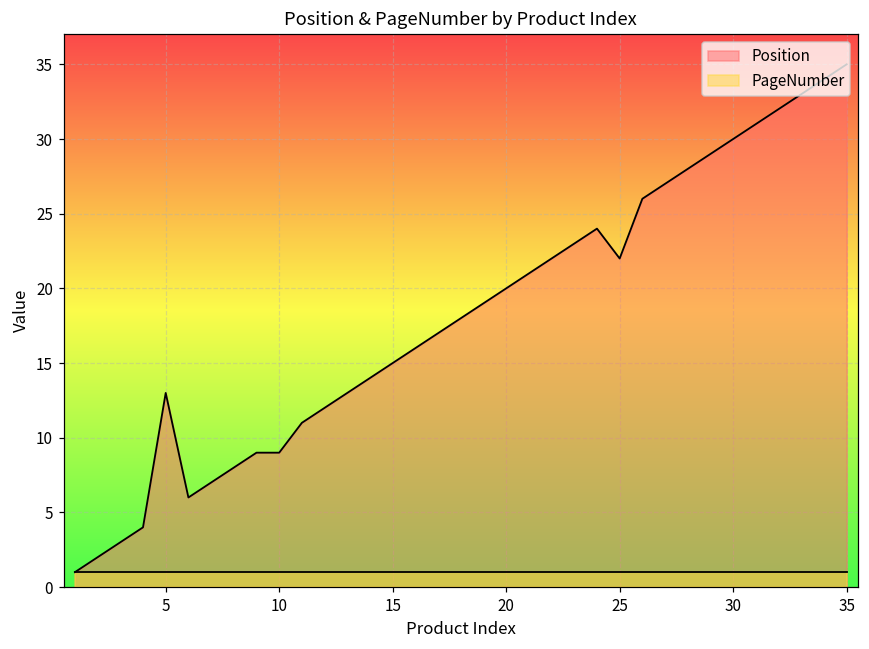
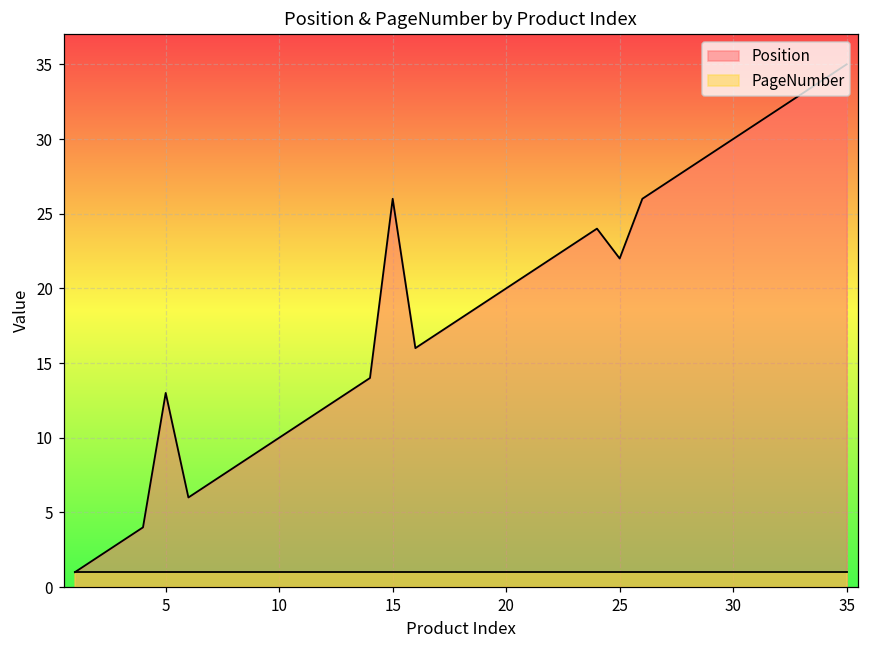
  {
    "Position": {
      "5": 13,
-     "10": 9,
-     "15": 15,
+     "10": 10,
+     "15": 26,
      "20": 20,
      "25": 22,
      "30": 30
    },
    "PageNumber": {
      "5": 1,
      "10": 1,
      "15": 1,
      "20": 1,
      "25": 1,
      "30": 1,
      "35": 1
    }
  }
